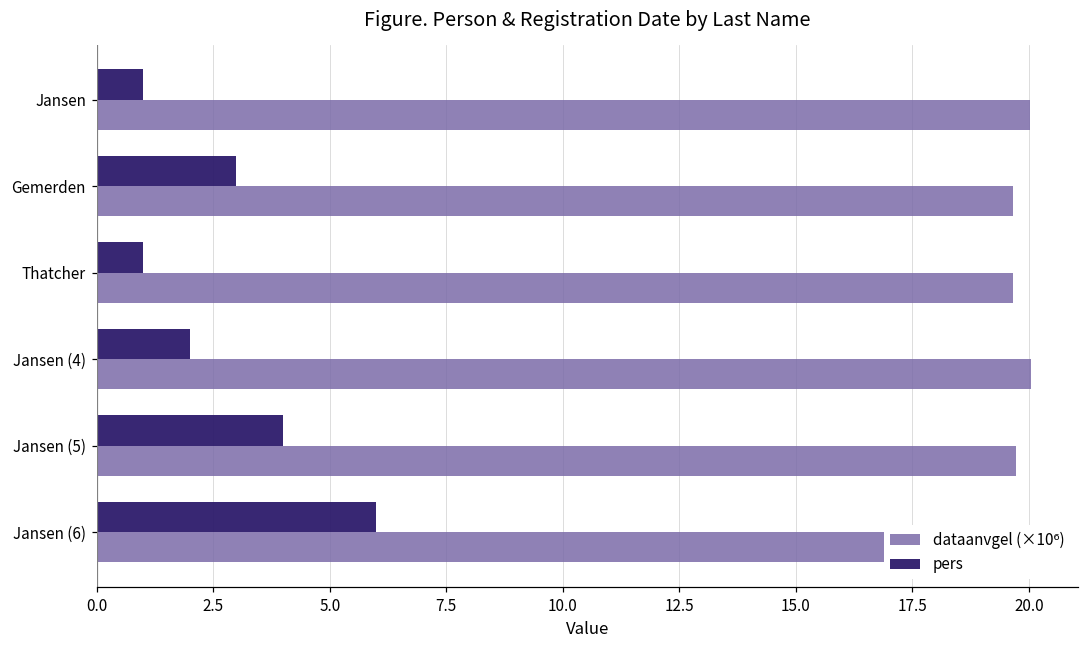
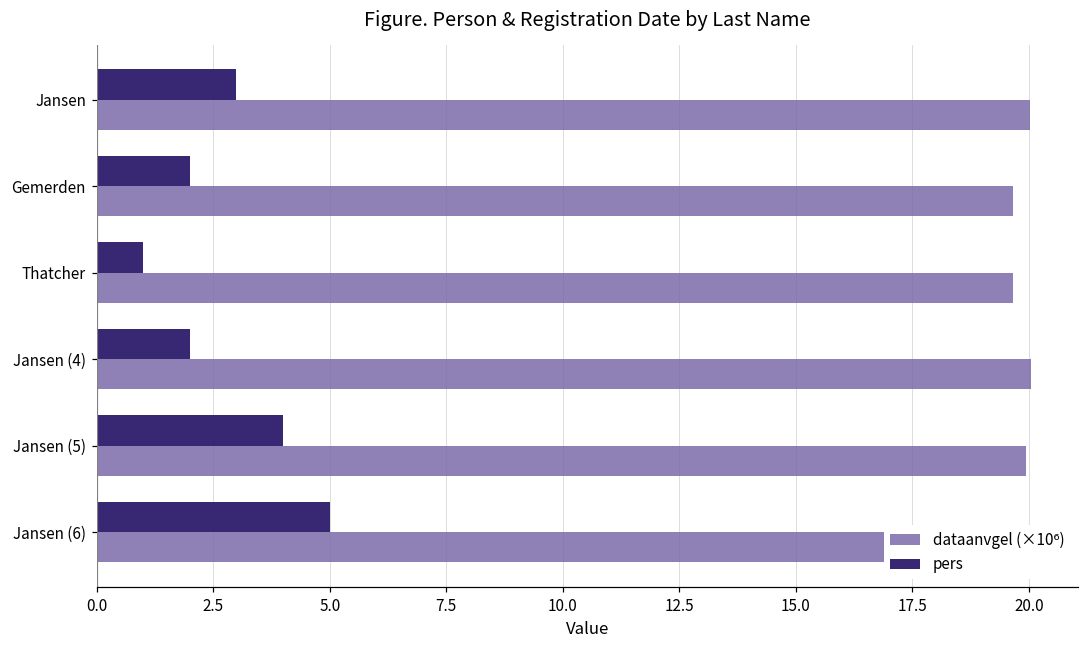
  {
    "dataanvgel (×10⁶)": {
      "Jansen": 20.0,
      "Gemerden": 19.7,
      "Thatcher": 19.7,
      "Jansen (4)": 20.1,
-     "Jansen (5)": 19.7
+     "Jansen (5)": 19.9
    },
    "pers": {
-     "Jansen": 1,
-     "Gemerden": 3,
+     "Jansen": 3,
+     "Gemerden": 2,
      "Thatcher": 1,
      "Jansen (4)": 2,
      "Jansen (5)": 4,
-     "Jansen (6)": 6
+     "Jansen (6)": 5
    }
  }
